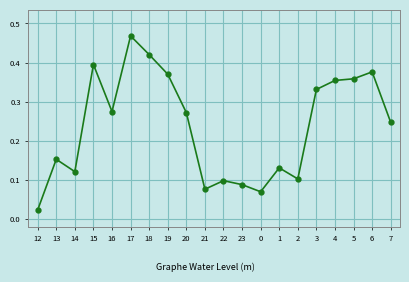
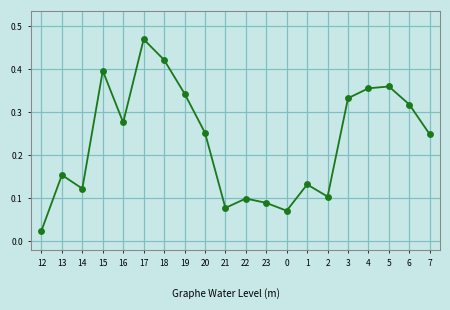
  {
    "12": 0.02,
    "13": 0.15,
    "14": 0.12,
    "15": 0.40,
    "16": 0.28,
    "17": 0.47,
    "18": 0.42,
-   "19": 0.37,
-   "20": 0.27,
+   "19": 0.34,
+   "20": 0.25,
    "21": 0.08,
    "22": 0.10,
    "23": 0.09,
    "0": 0.07,
    "1": 0.13,
    "2": 0.10,
    "3": 0.33,
    "4": 0.35,
    "5": 0.36,
-   "6": 0.38,
+   "6": 0.32,
    "7": 0.25
  }
